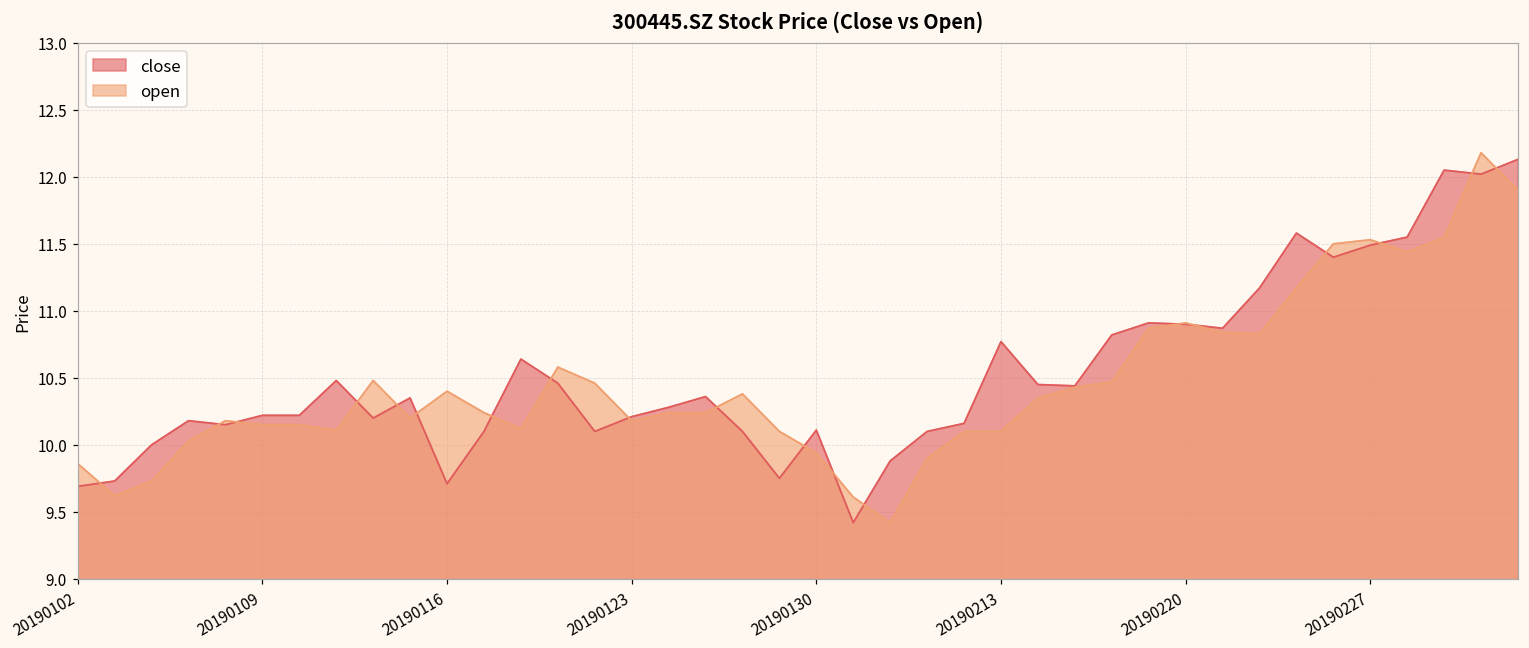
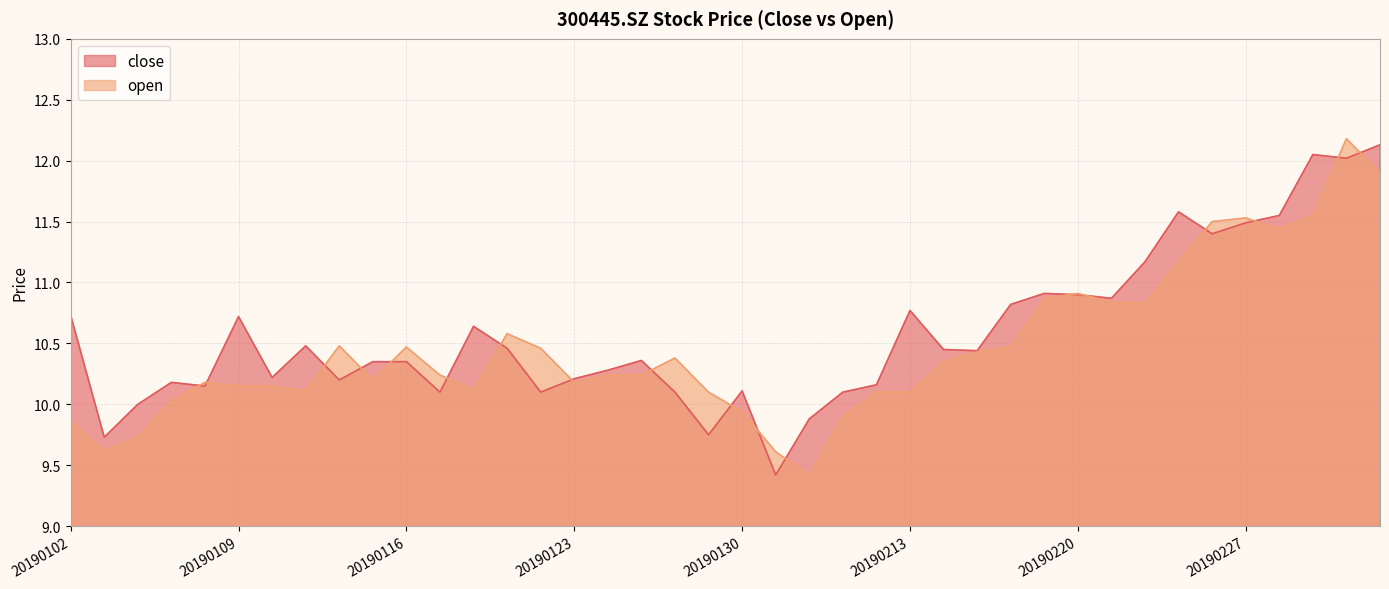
  {
    "close": {
-     "20190102": 9.69,
-     "20190109": 10.22,
-     "20190116": 9.71,
+     "20190102": 10.73,
+     "20190109": 10.72,
+     "20190116": 10.35,
      "20190123": 10.21,
      "20190130": 10.11,
      "20190213": 10.77,
      "20190227": 11.49
    },
    "open": {
      "20190102": 9.86,
      "20190109": 10.15,
-     "20190116": 10.40,
+     "20190116": 10.47,
      "20190123": 10.18,
      "20190130": 9.94,
      "20190213": 10.10,
      "20190227": 11.53
    }
  }
